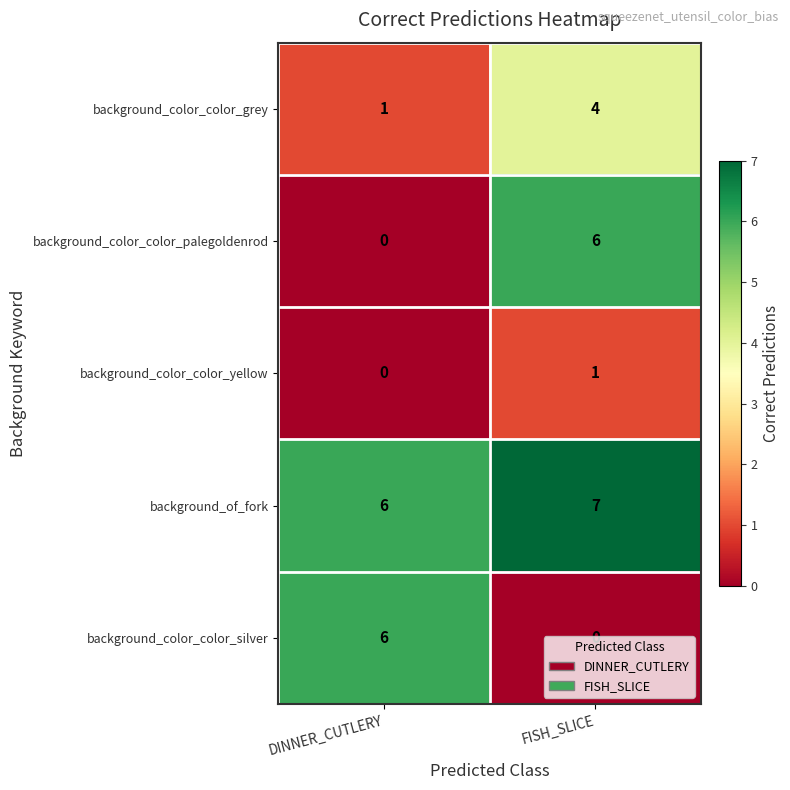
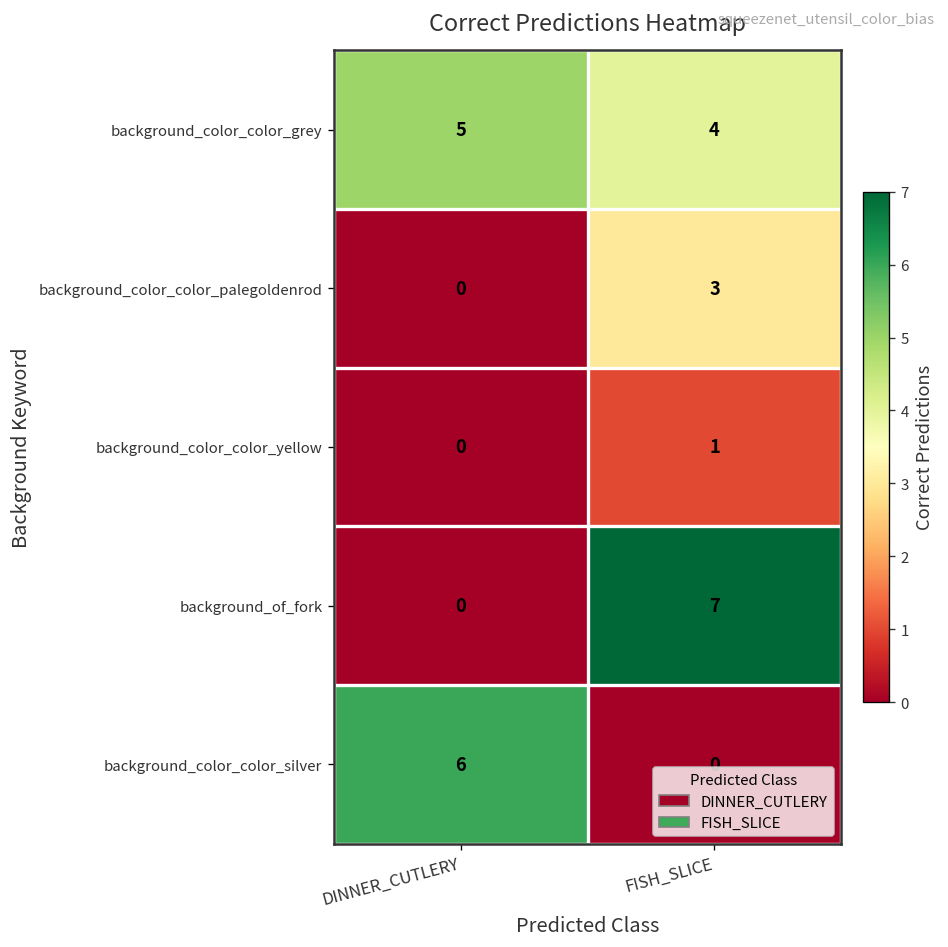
  {
    "background_color_color_grey": {
-     "DINNER_CUTLERY": 1,
+     "DINNER_CUTLERY": 5,
      "FISH_SLICE": 4
    },
    "background_color_color_palegoldenrod": {
      "DINNER_CUTLERY": 0,
-     "FISH_SLICE": 6
+     "FISH_SLICE": 3
    },
    "background_color_color_yellow": {
      "DINNER_CUTLERY": 0,
      "FISH_SLICE": 1
    },
    "background_of_fork": {
-     "DINNER_CUTLERY": 6,
+     "DINNER_CUTLERY": 0,
      "FISH_SLICE": 7
    },
    "background_color_color_silver": {
      "DINNER_CUTLERY": 6
    }
  }
